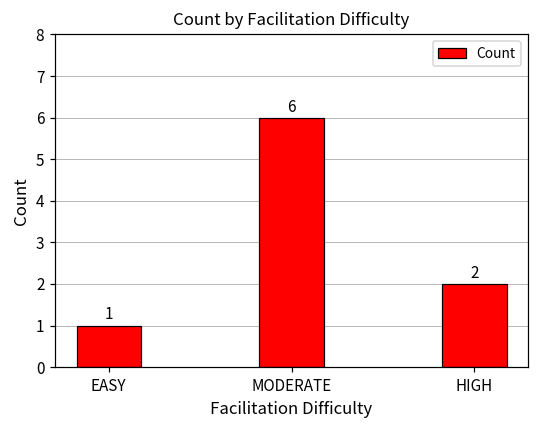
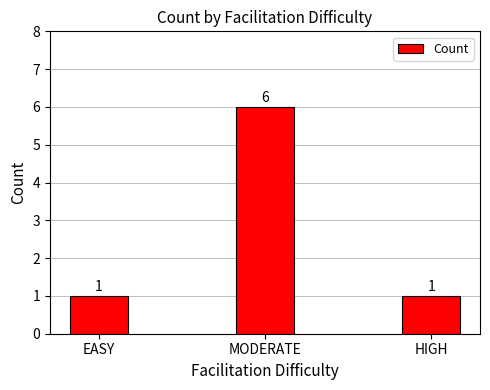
  {
    "EASY": 1,
    "MODERATE": 6,
-   "HIGH": 2
+   "HIGH": 1
  }
